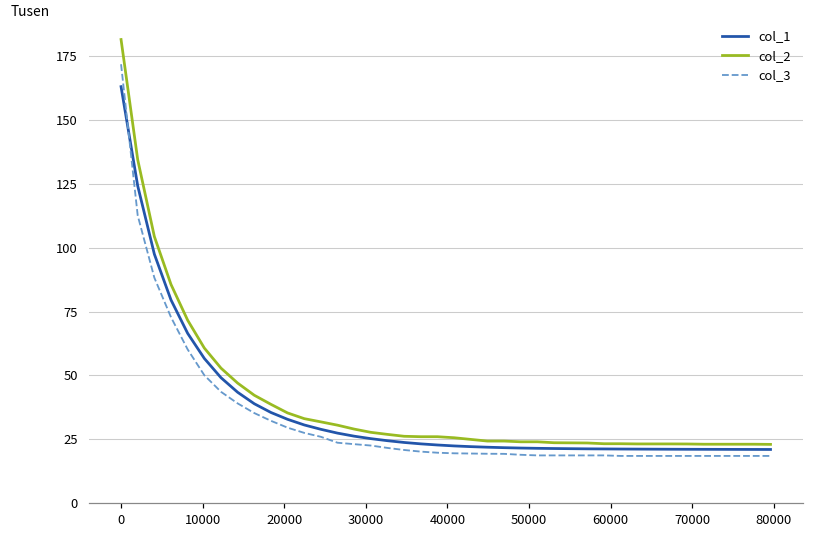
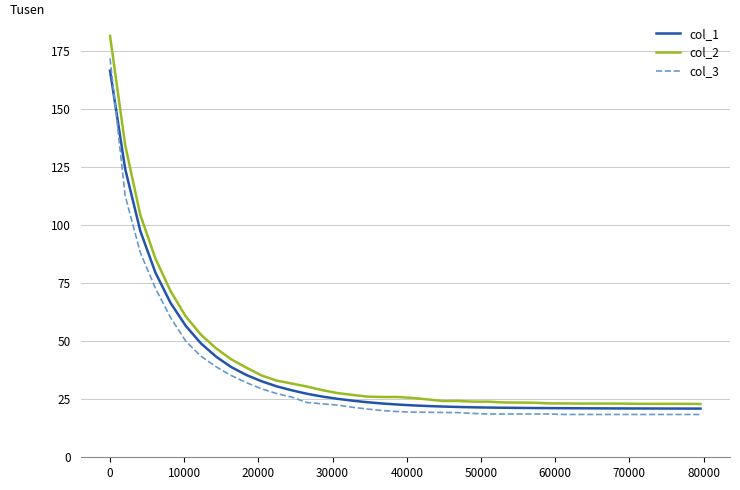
  {
    "col_1": {
-     "0": 163
+     "0": 167
    },
    "col_2": {
      "0": 182
    },
    "col_3": {
      "0": 172
    }
  }
